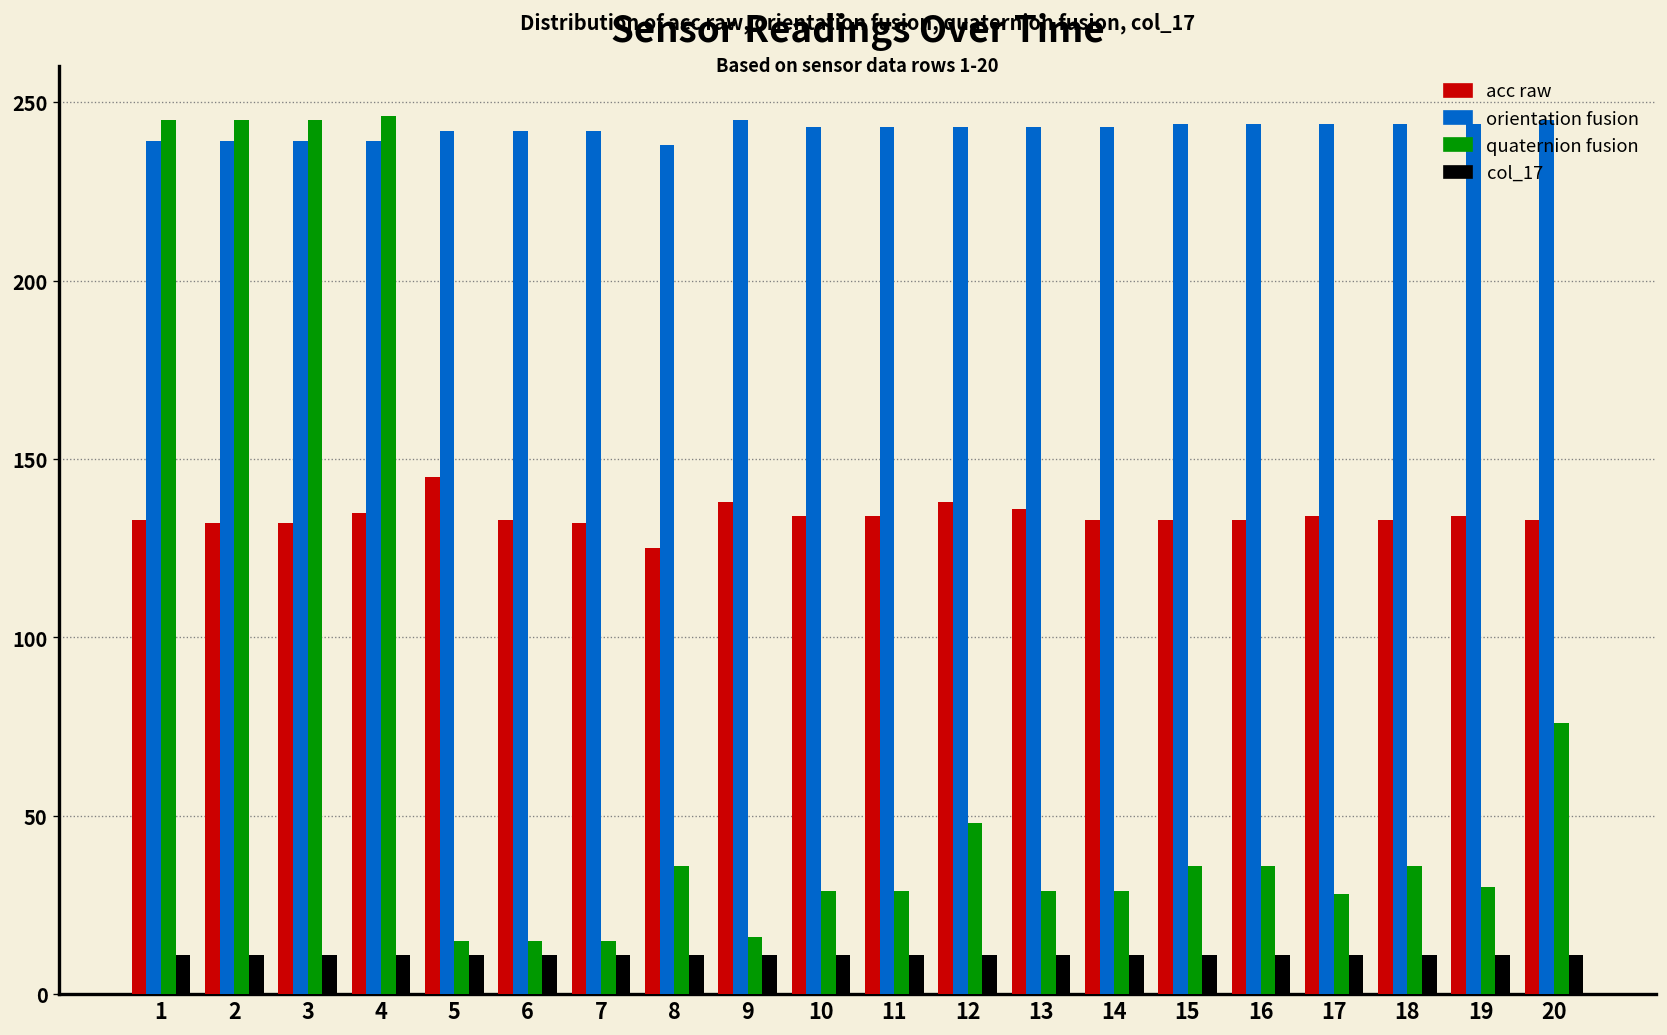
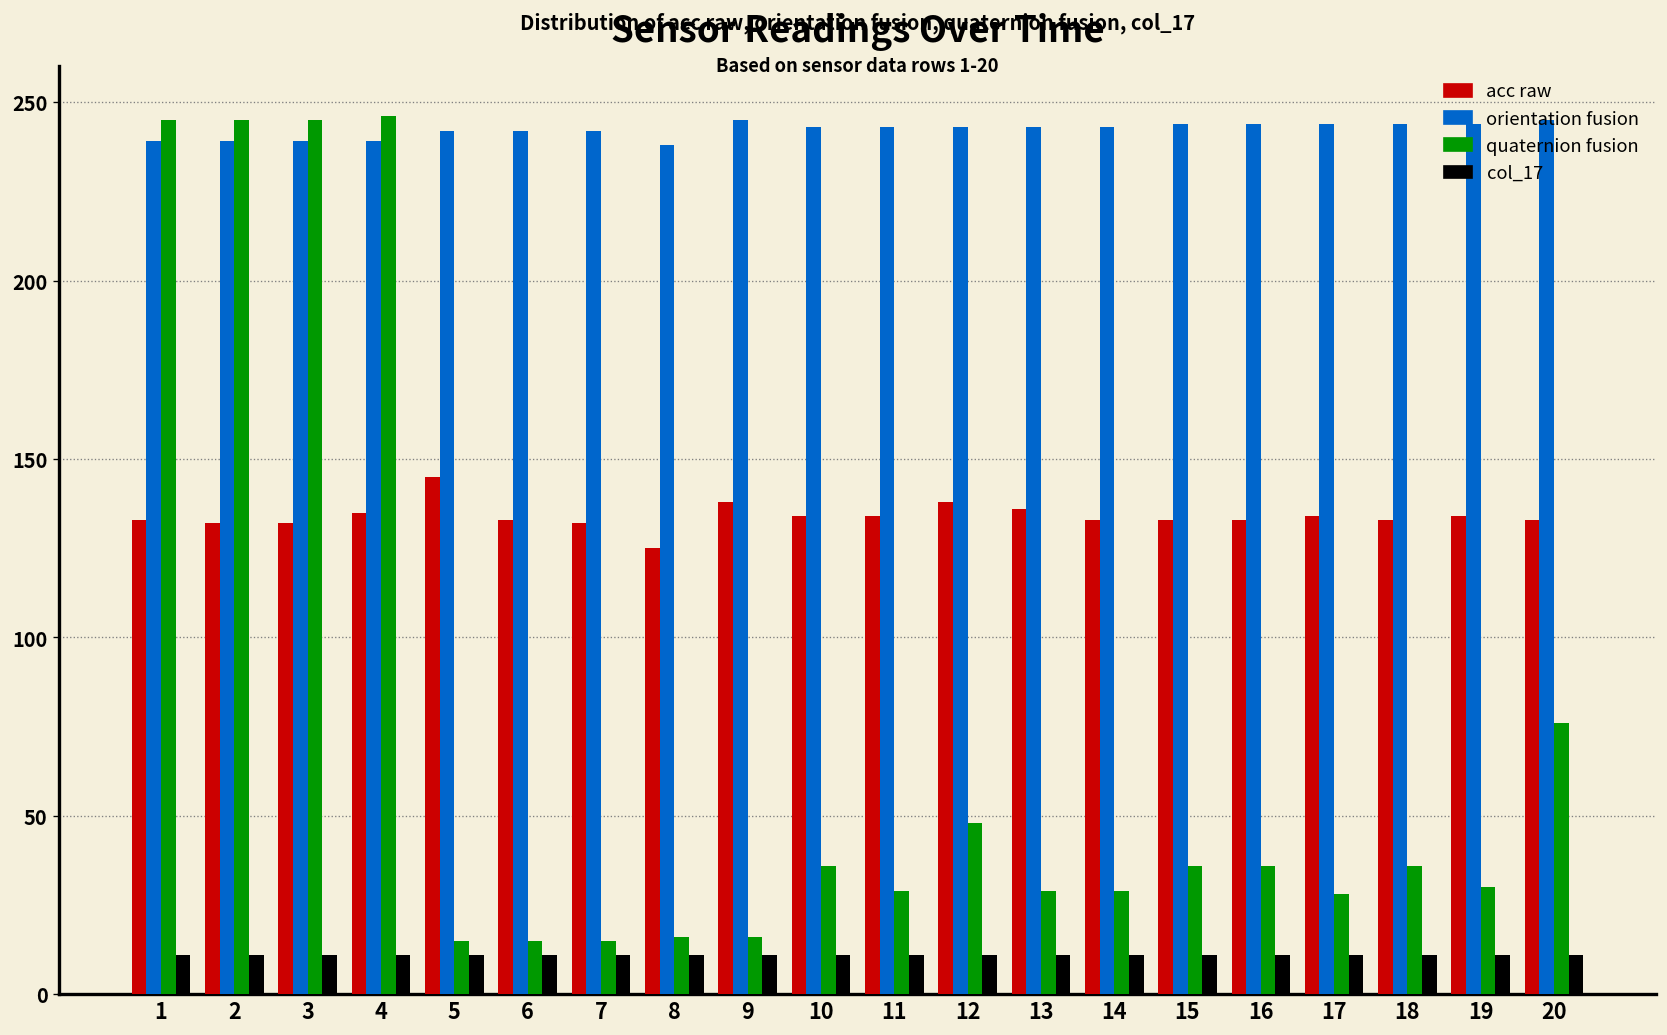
  {
    "acc raw": {
      "1": 133,
      "2": 132,
      "3": 132,
      "4": 135,
      "5": 145,
      "6": 133,
      "7": 132,
      "8": 125,
      "9": 138,
      "10": 134,
      "11": 134,
      "12": 138,
      "13": 136,
      "14": 133,
      "15": 133,
      "16": 133,
      "17": 134,
      "18": 133,
      "19": 134,
      "20": 133
    },
    "orientation fusion": {
      "1": 239,
      "2": 239,
      "3": 239,
      "4": 239,
      "5": 242,
      "6": 242,
      "7": 242,
      "8": 238,
      "9": 245,
      "10": 243,
      "11": 243,
      "12": 243,
      "13": 243,
      "14": 243,
      "15": 244,
      "16": 244,
      "17": 244,
      "18": 244,
      "19": 244,
      "20": 245
    },
    "quaternion fusion": {
      "1": 245,
      "2": 245,
      "3": 245,
      "4": 246,
      "5": 15,
      "6": 15,
      "7": 15,
-     "8": 36,
+     "8": 16,
      "9": 16,
-     "10": 29,
+     "10": 36,
      "11": 29,
      "12": 48,
      "13": 29,
      "14": 29,
      "15": 36,
      "16": 36,
      "17": 28,
      "18": 36,
      "19": 30,
      "20": 76
    },
    "col_17": {
      "1": 11,
      "2": 11,
      "3": 11,
      "4": 11,
      "5": 11,
      "6": 11,
      "7": 11,
      "8": 11,
      "9": 11,
      "10": 11,
      "11": 11,
      "12": 11,
      "13": 11,
      "14": 11,
      "15": 11,
      "16": 11,
      "17": 11,
      "18": 11,
      "19": 11,
      "20": 11
    }
  }
